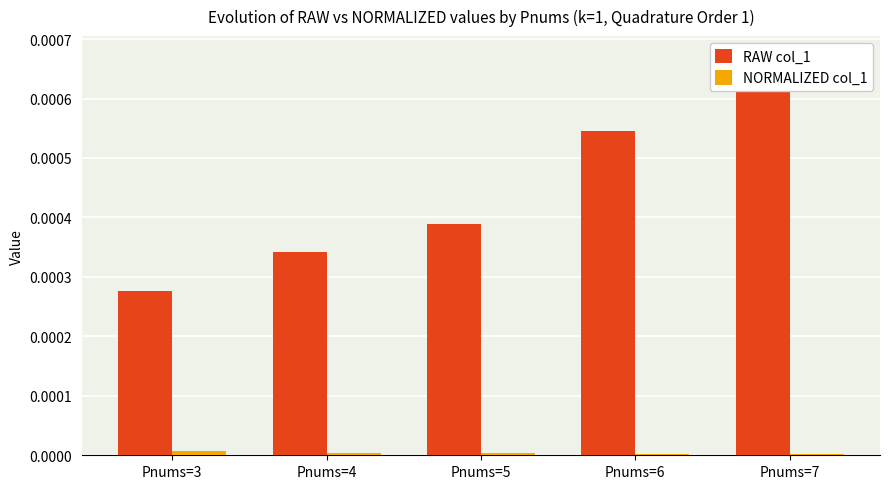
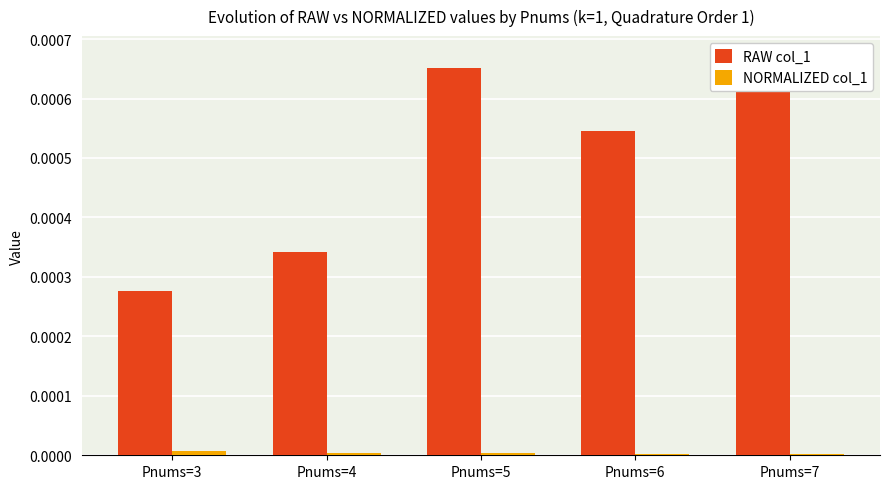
  {
    "RAW col_1": {
      "Pnums=3": 0.00028,
      "Pnums=4": 0.00034,
-     "Pnums=5": 0.00039,
+     "Pnums=5": 0.00065,
      "Pnums=6": 0.00055
    },
    "NORMALIZED col_1": {
      "Pnums=3": 0.00001,
      "Pnums=4": 0.00000
    }
  }
